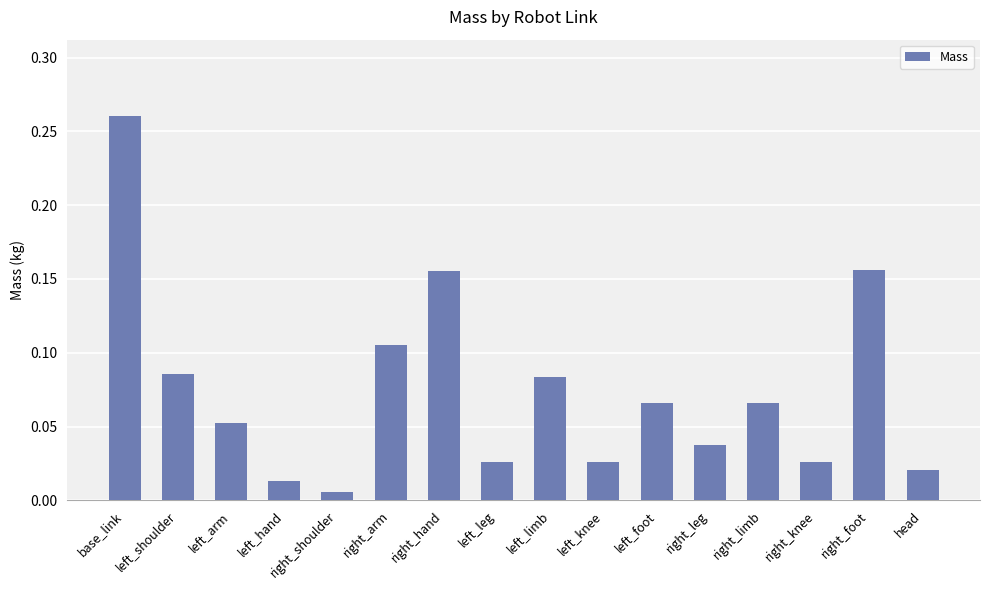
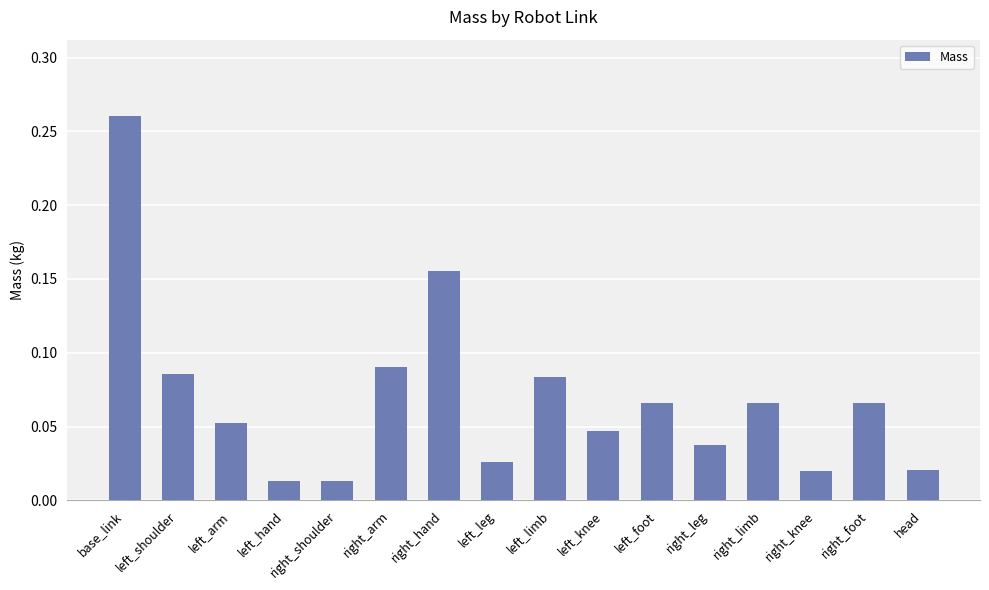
  {
    "base_link": 0.260,
    "left_shoulder": 0.085,
    "left_arm": 0.052,
    "left_hand": 0.013,
-   "right_shoulder": 0.005,
-   "right_arm": 0.105,
+   "right_shoulder": 0.013,
+   "right_arm": 0.091,
    "right_hand": 0.155,
    "left_leg": 0.026,
    "left_limb": 0.083,
-   "left_knee": 0.026,
+   "left_knee": 0.047,
    "left_foot": 0.066,
    "right_leg": 0.037,
    "right_limb": 0.066,
-   "right_knee": 0.026,
-   "right_foot": 0.156,
+   "right_knee": 0.020,
+   "right_foot": 0.066,
    "head": 0.020
  }
